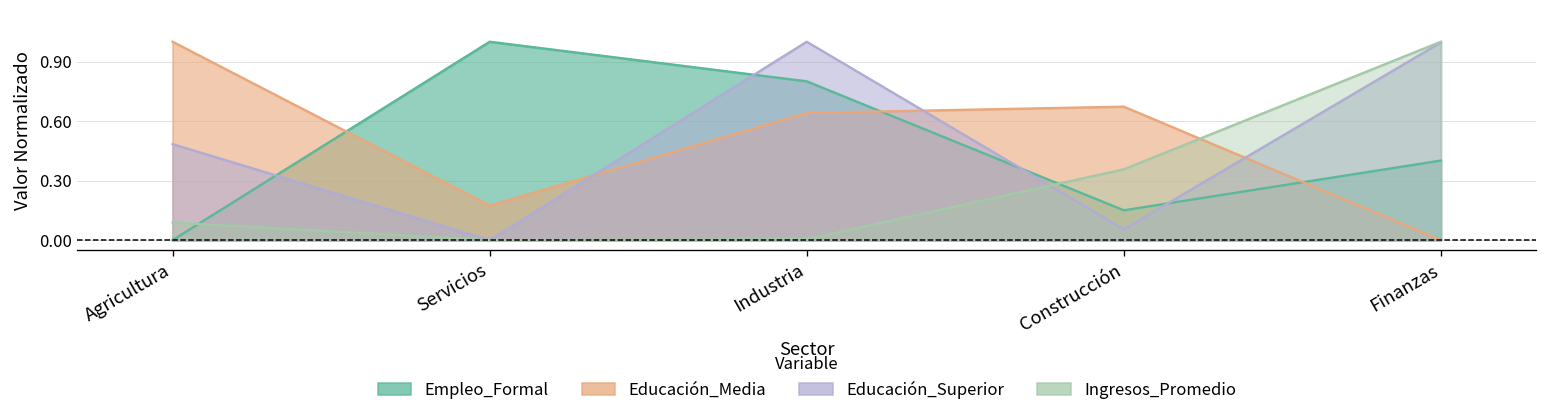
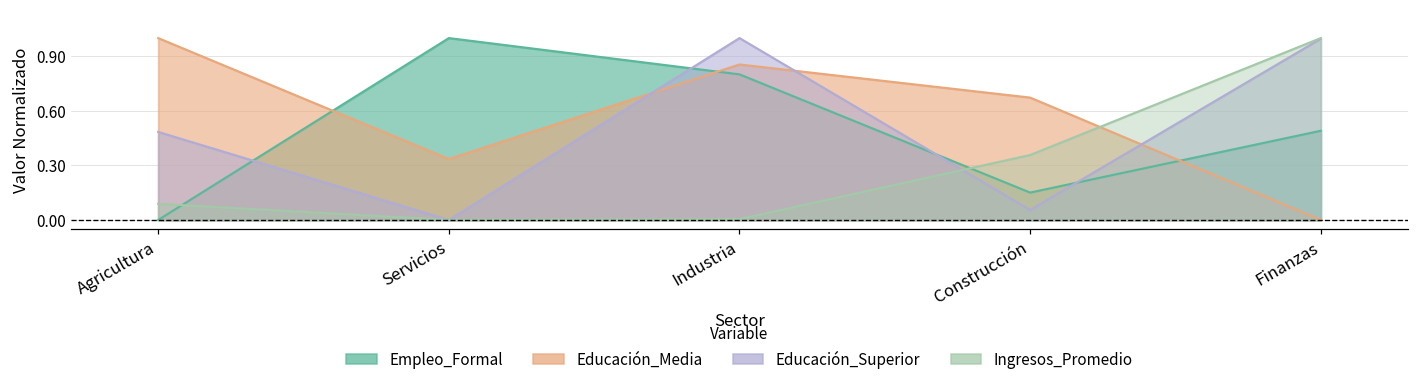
  {
    "Empleo_Formal": {
      "Agricultura": 0.00,
      "Servicios": 1.00,
      "Industria": 0.80,
      "Construcción": 0.15,
-     "Finanzas": 0.40
+     "Finanzas": 0.49
    },
    "Educación_Media": {
      "Agricultura": 1.00,
-     "Servicios": 0.17,
-     "Industria": 0.64,
+     "Servicios": 0.34,
+     "Industria": 0.85,
      "Construcción": 0.67,
      "Finanzas": 0.00
    }
  }
